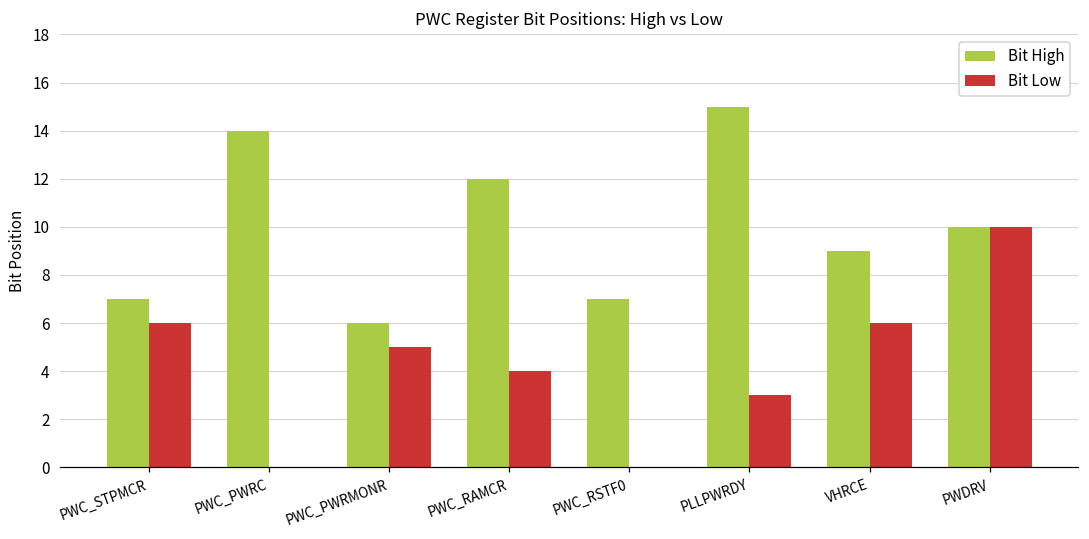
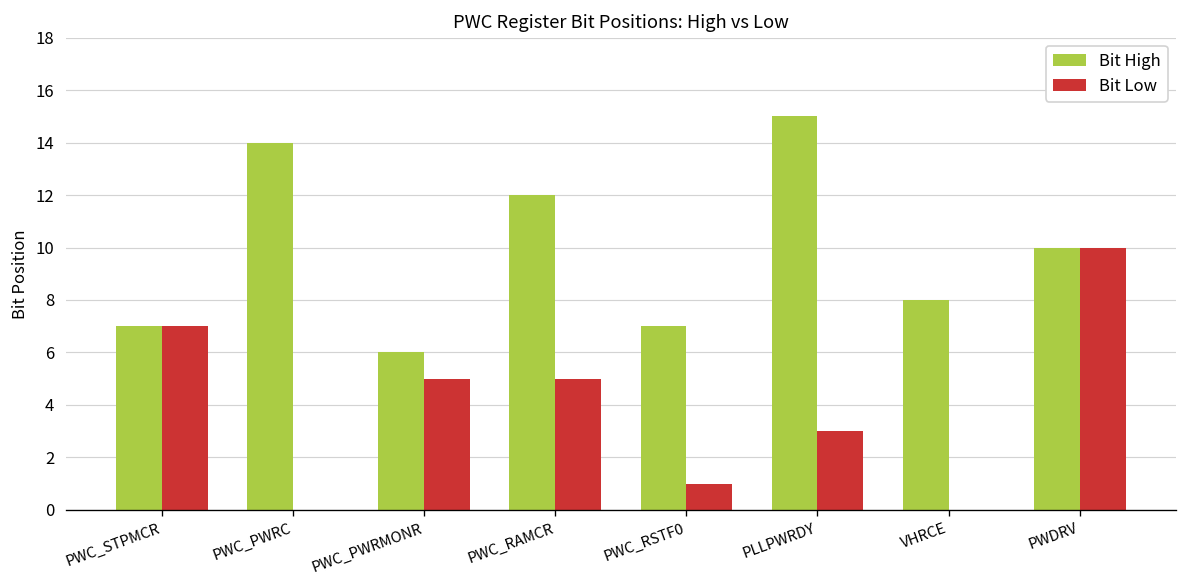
  {
    "Bit High": {
      "PWC_STPMCR": 7,
      "PWC_PWRC": 14,
      "PWC_PWRMONR": 6,
      "PWC_RAMCR": 12,
      "PWC_RSTF0": 7,
      "PLLPWRDY": 15,
-     "VHRCE": 9,
+     "VHRCE": 8,
      "PWDRV": 10
    },
    "Bit Low": {
-     "PWC_STPMCR": 6,
+     "PWC_STPMCR": 7,
      "PWC_PWRC": 0,
      "PWC_PWRMONR": 5,
-     "PWC_RAMCR": 4,
-     "PWC_RSTF0": 0,
+     "PWC_RAMCR": 5,
+     "PWC_RSTF0": 1,
      "PLLPWRDY": 3,
-     "VHRCE": 6,
+     "VHRCE": 0,
      "PWDRV": 10
    }
  }
